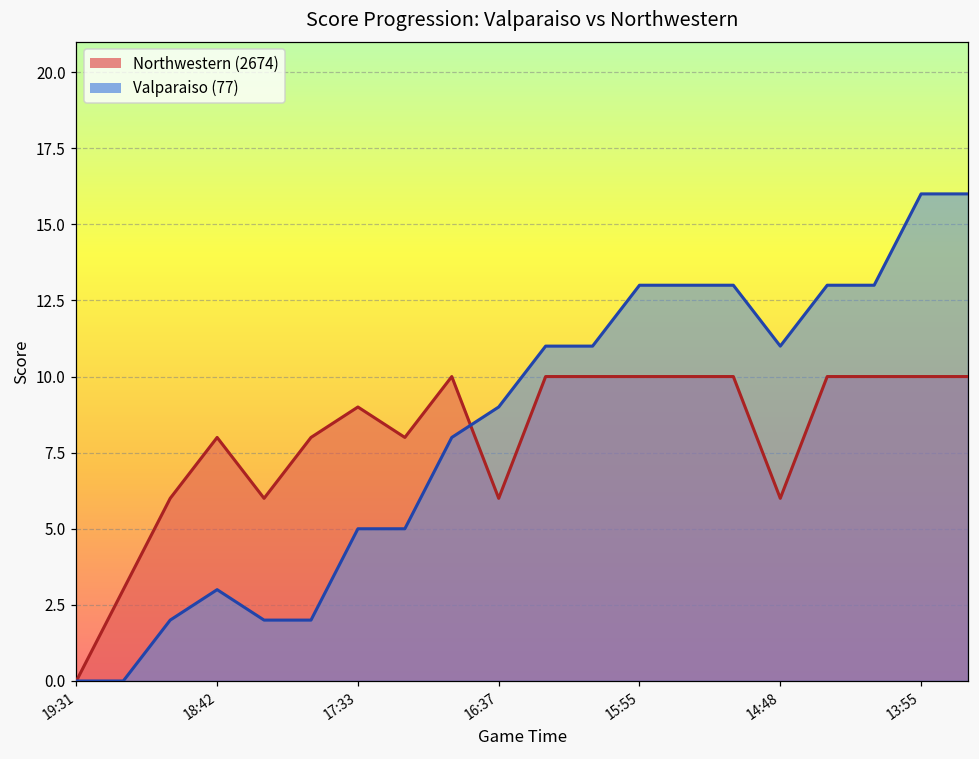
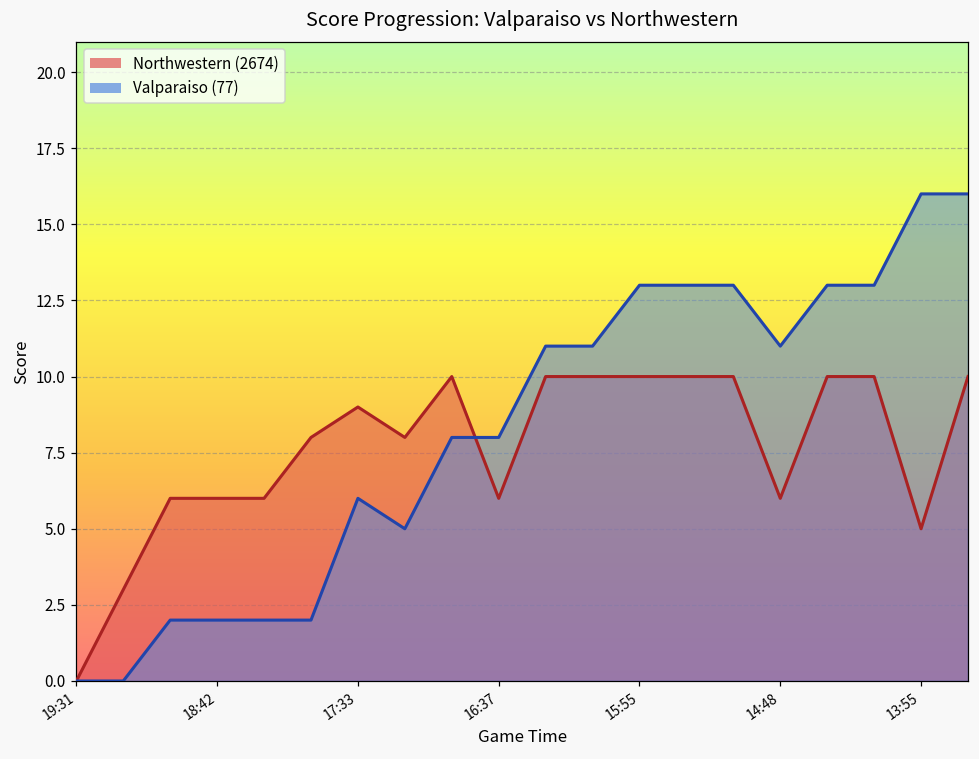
  {
    "Northwestern (2674)": {
-     "18:42": 8,
+     "18:42": 6,
      "17:33": 9,
      "16:37": 6,
      "15:55": 10,
      "14:48": 6,
-     "13:55": 10
+     "13:55": 5
    },
    "Valparaiso (77)": {
-     "18:42": 3,
-     "17:33": 5,
-     "16:37": 9,
+     "18:42": 2,
+     "17:33": 6,
+     "16:37": 8,
      "15:55": 13,
      "14:48": 11,
      "13:55": 16
    }
  }
